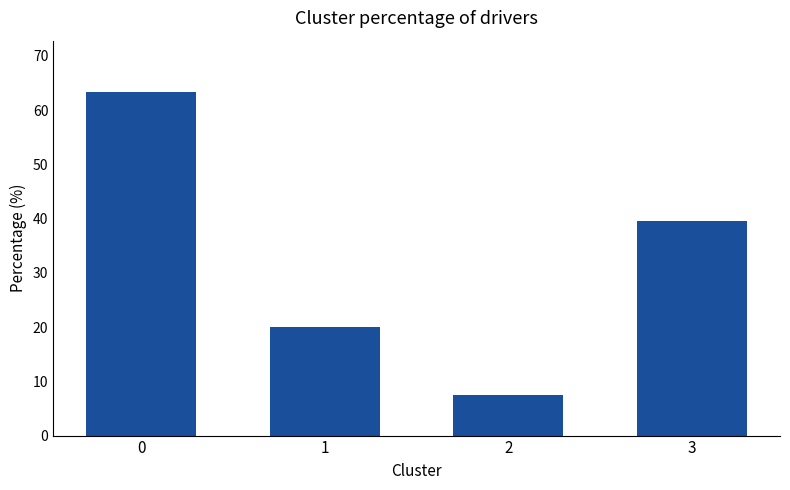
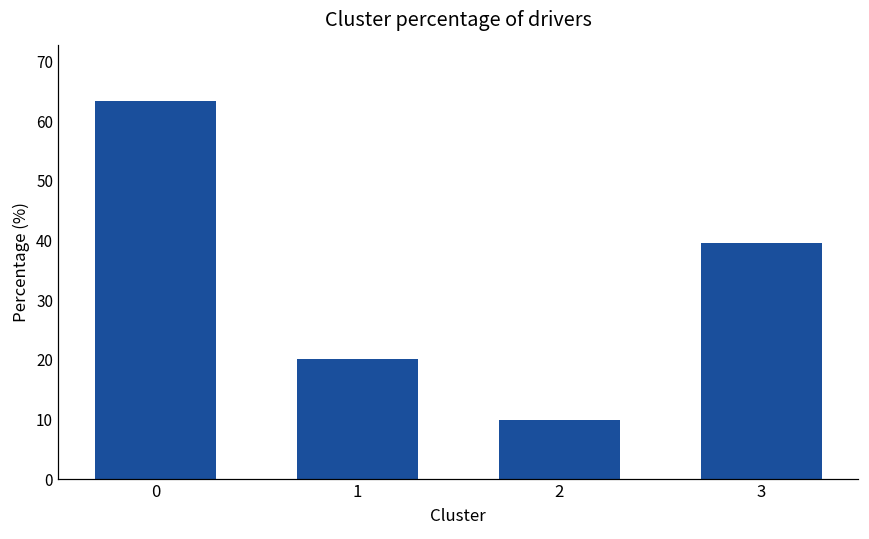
  {
    "0": 63,
    "1": 20,
-   "2": 7,
+   "2": 10,
    "3": 40
  }
